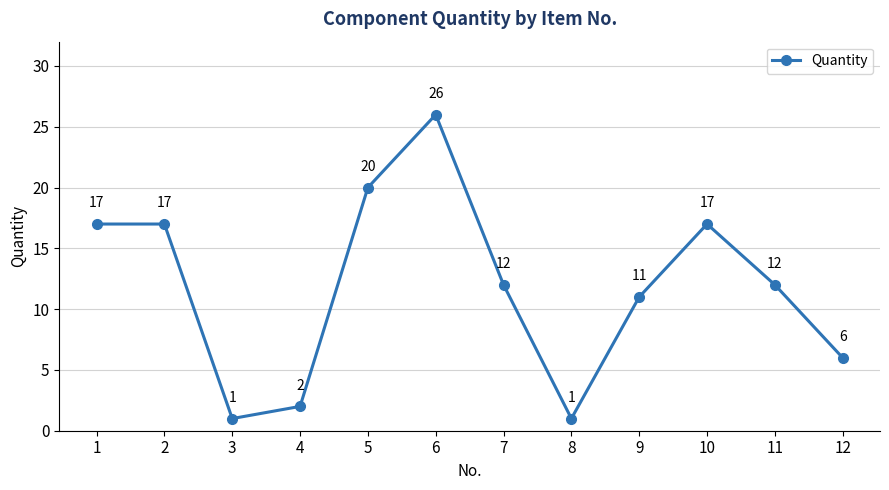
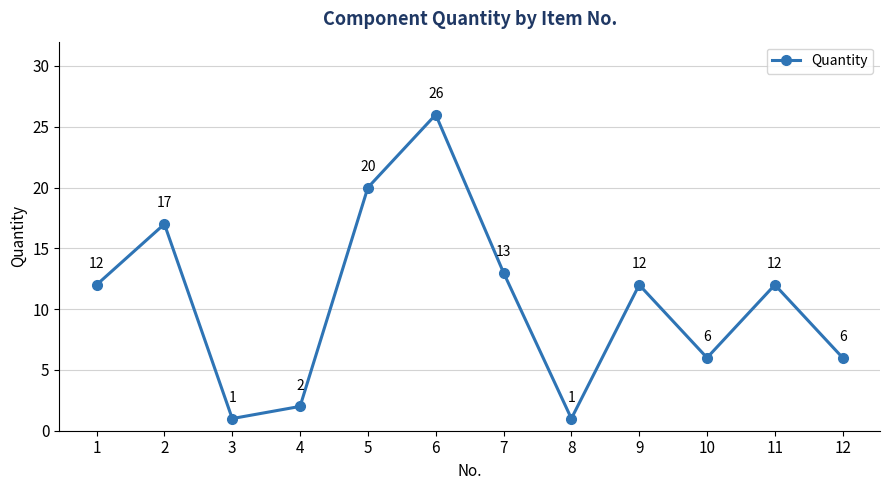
  {
-   "1": 17,
+   "1": 12,
    "2": 17,
    "3": 1,
    "4": 2,
    "5": 20,
    "6": 26,
-   "7": 12,
+   "7": 13,
    "8": 1,
-   "9": 11,
-   "10": 17,
+   "9": 12,
+   "10": 6,
    "11": 12,
    "12": 6
  }
